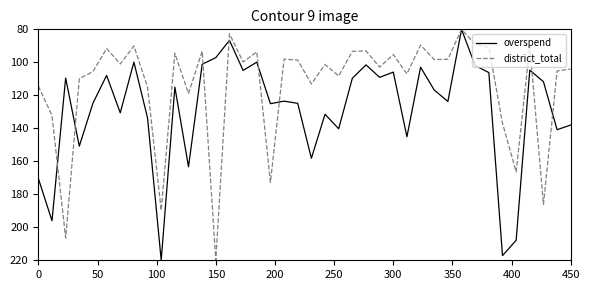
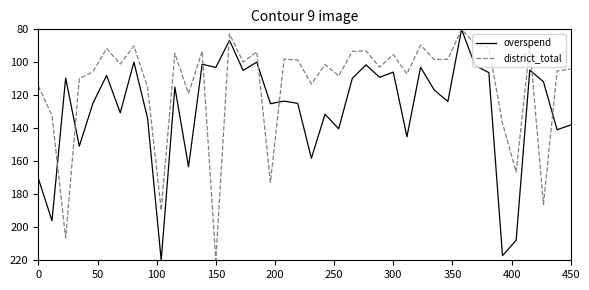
  {
    "overspend": {
      "0": 170,
-     "150": 97,
+     "150": 103,
      "300": 106,
      "450": 138
    },
    "district_total": {
      "0": 114,
      "150": 220,
      "300": 95,
      "450": 104
    }
  }
